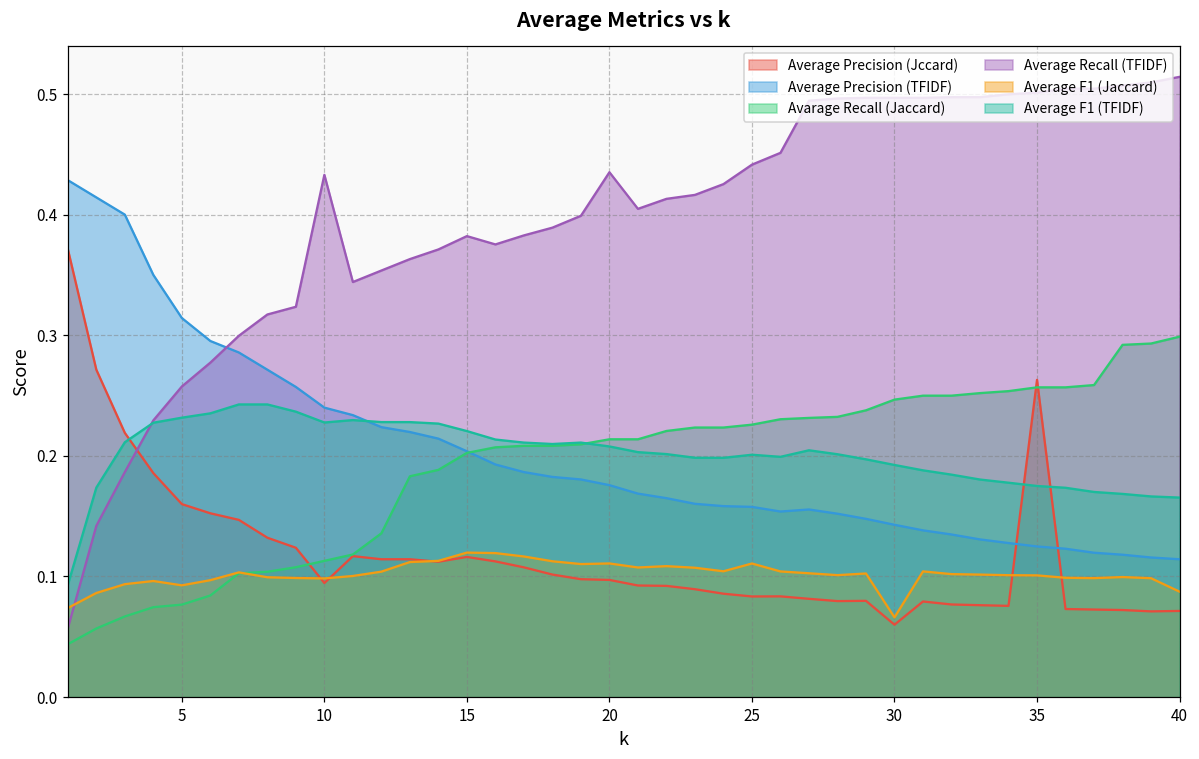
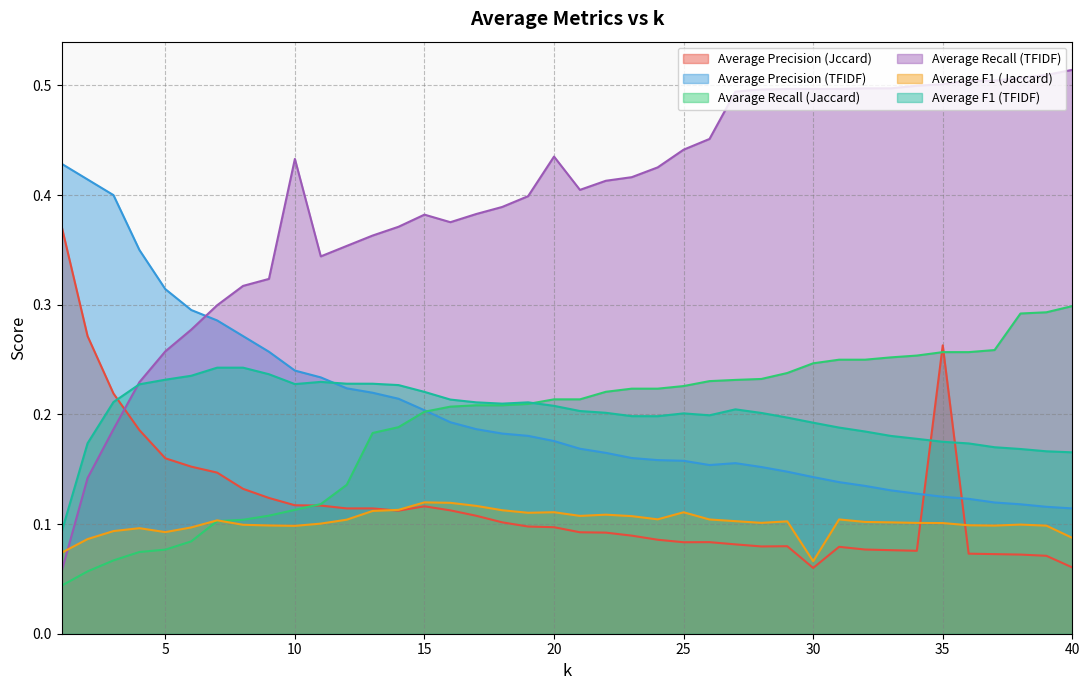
  {
    "Average Precision (Jccard)": {
      "5": 0.160,
-     "10": 0.095,
+     "10": 0.117,
      "15": 0.116,
      "20": 0.097,
      "25": 0.083,
      "30": 0.060,
      "35": 0.263,
-     "40": 0.071
+     "40": 0.060
    },
    "Average Recall (TFIDF)": {
      "5": 0.258,
      "10": 0.433,
      "15": 0.382,
      "20": 0.435,
      "25": 0.441,
      "40": 0.514
    },
    "Average F1 (Jaccard)": {
      "5": 0.093,
      "10": 0.098,
      "15": 0.120,
      "20": 0.111,
      "25": 0.111,
      "30": 0.066,
      "35": 0.101,
      "40": 0.087
    }
  }
